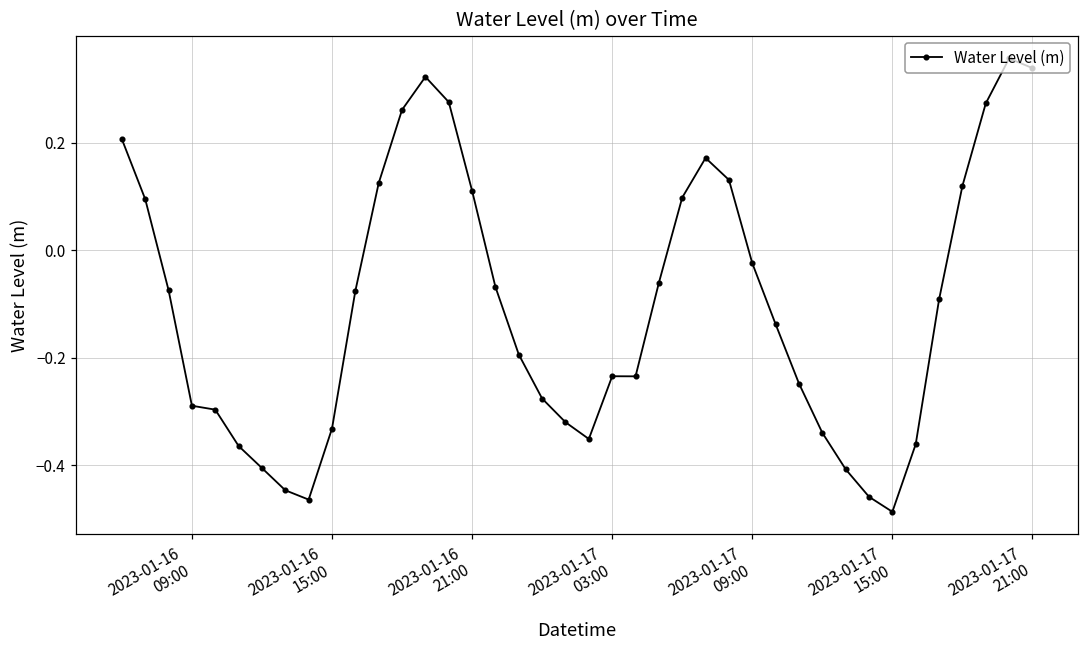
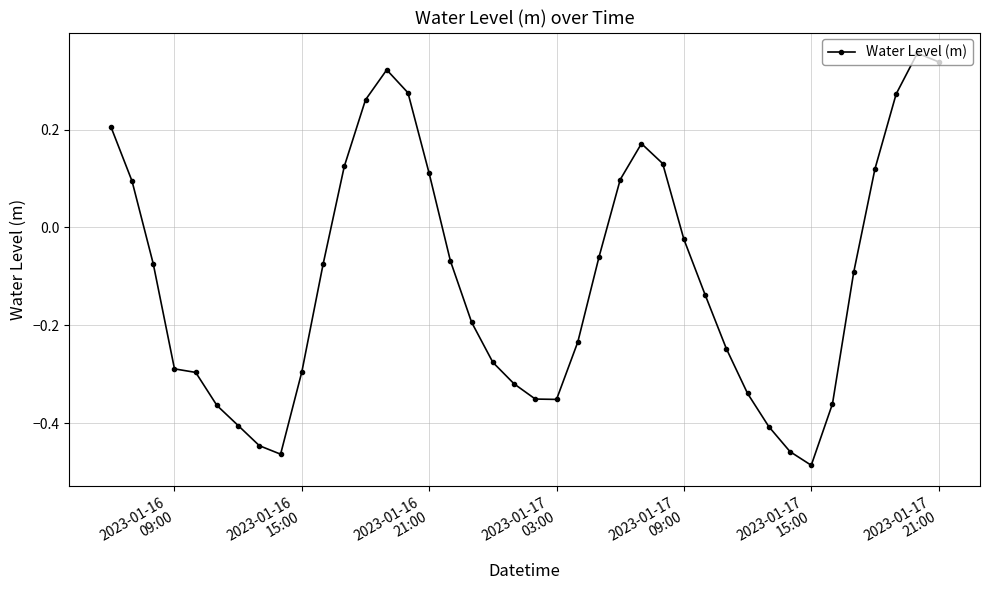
  {
    "2023-01-16 09:00": -0.29,
-   "2023-01-16 15:00": -0.33,
+   "2023-01-16 15:00": -0.30,
    "2023-01-16 21:00": 0.11,
-   "2023-01-17 03:00": -0.23,
+   "2023-01-17 03:00": -0.35,
    "2023-01-17 09:00": -0.02,
    "2023-01-17 15:00": -0.49
  }
